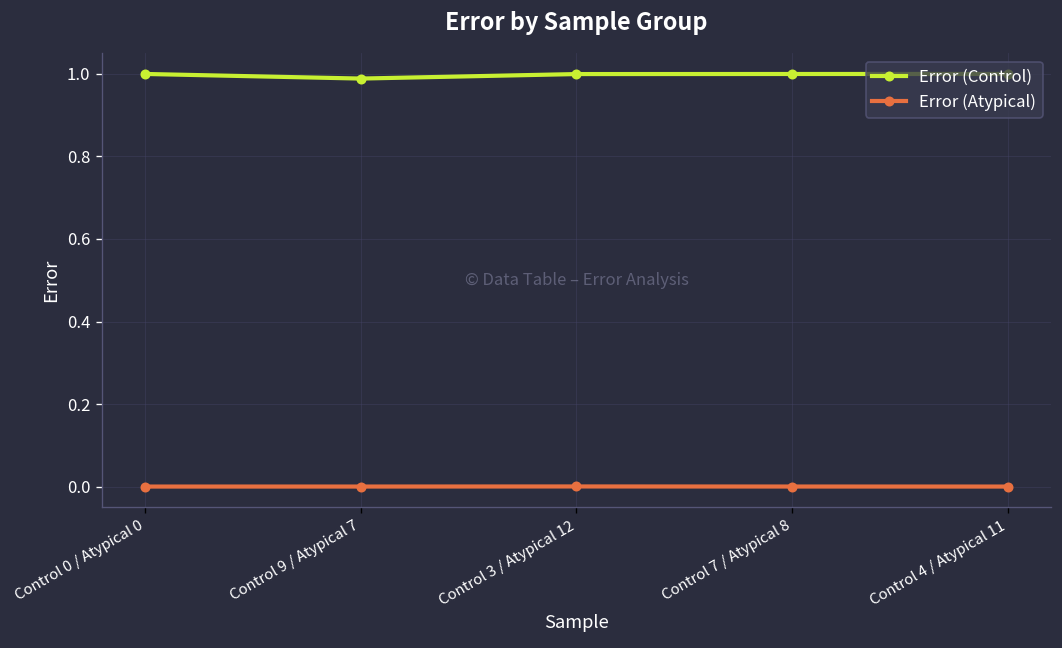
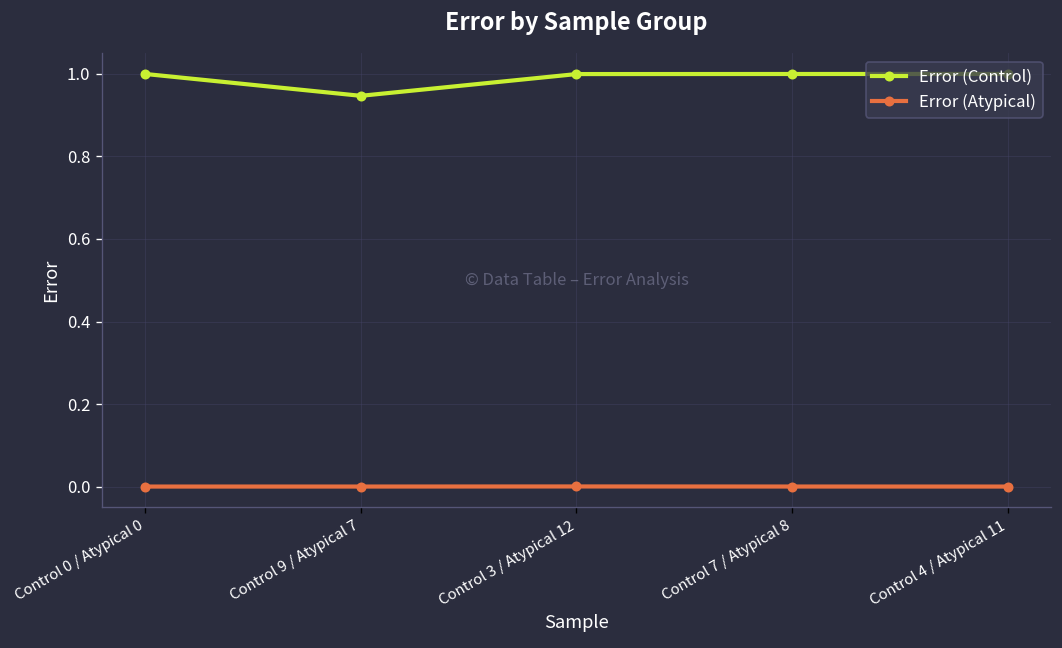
  {
    "Error (Control)": {
      "Control 0 / Atypical 0": 1.00,
-     "Control 9 / Atypical 7": 0.99,
+     "Control 9 / Atypical 7": 0.95,
      "Control 3 / Atypical 12": 1.00,
      "Control 7 / Atypical 8": 1.00
    },
    "Error (Atypical)": {
      "Control 0 / Atypical 0": 0.00,
      "Control 9 / Atypical 7": 0.00,
      "Control 3 / Atypical 12": 0.00,
      "Control 7 / Atypical 8": 0.00,
      "Control 4 / Atypical 11": 0.00
    }
  }
